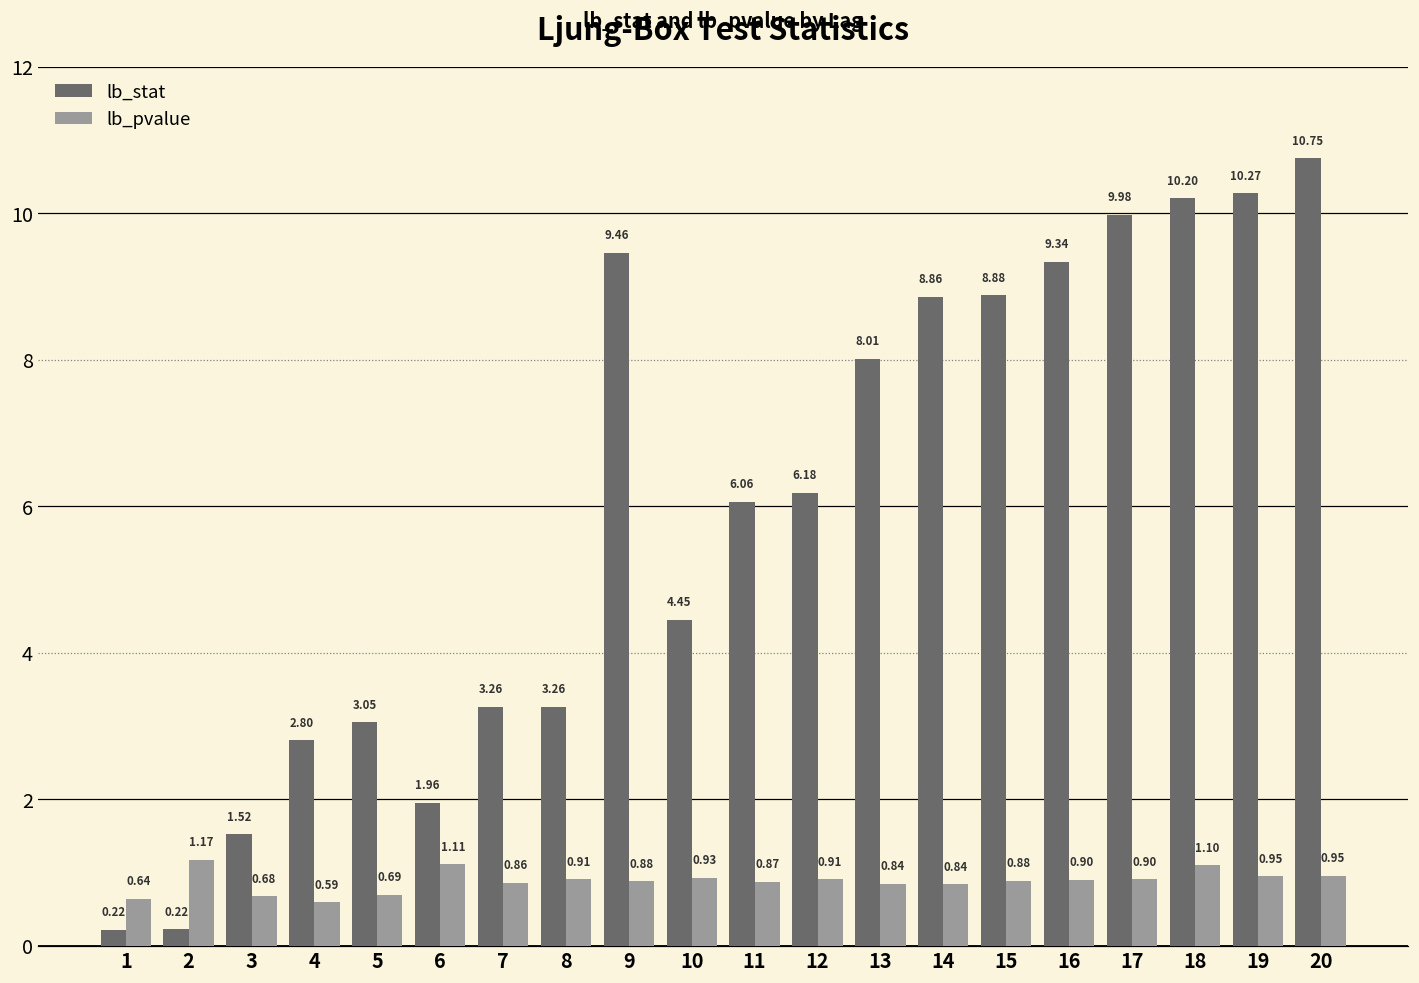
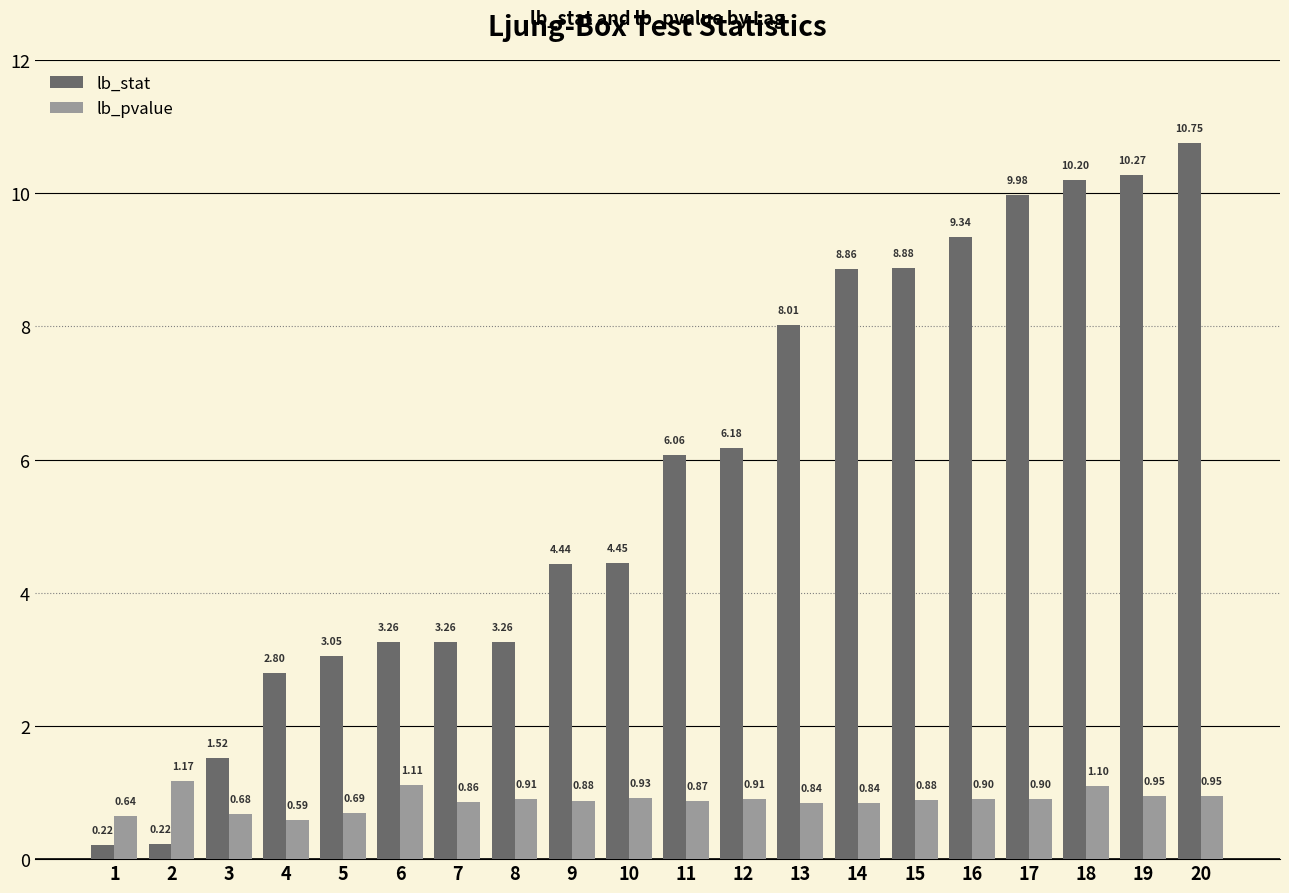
  {
    "lb_stat": {
      "1": 0.22,
      "2": 0.22,
      "3": 1.52,
      "4": 2.80,
      "5": 3.05,
-     "6": 1.96,
+     "6": 3.26,
      "7": 3.26,
      "8": 3.26,
-     "9": 9.46,
+     "9": 4.44,
      "10": 4.45,
      "11": 6.06,
      "12": 6.18,
      "13": 8.01,
      "14": 8.86,
      "15": 8.88,
      "16": 9.34,
      "17": 9.98,
      "18": 10.20,
      "19": 10.27,
      "20": 10.75
    },
    "lb_pvalue": {
      "1": 0.64,
      "2": 1.17,
      "3": 0.68,
      "4": 0.59,
      "5": 0.69,
      "6": 1.11,
      "7": 0.86,
      "8": 0.91,
      "9": 0.88,
      "10": 0.93,
      "11": 0.87,
      "12": 0.91,
      "13": 0.84,
      "14": 0.84,
      "15": 0.88,
      "16": 0.90,
      "17": 0.90,
      "18": 1.10,
      "19": 0.95,
      "20": 0.95
    }
  }
